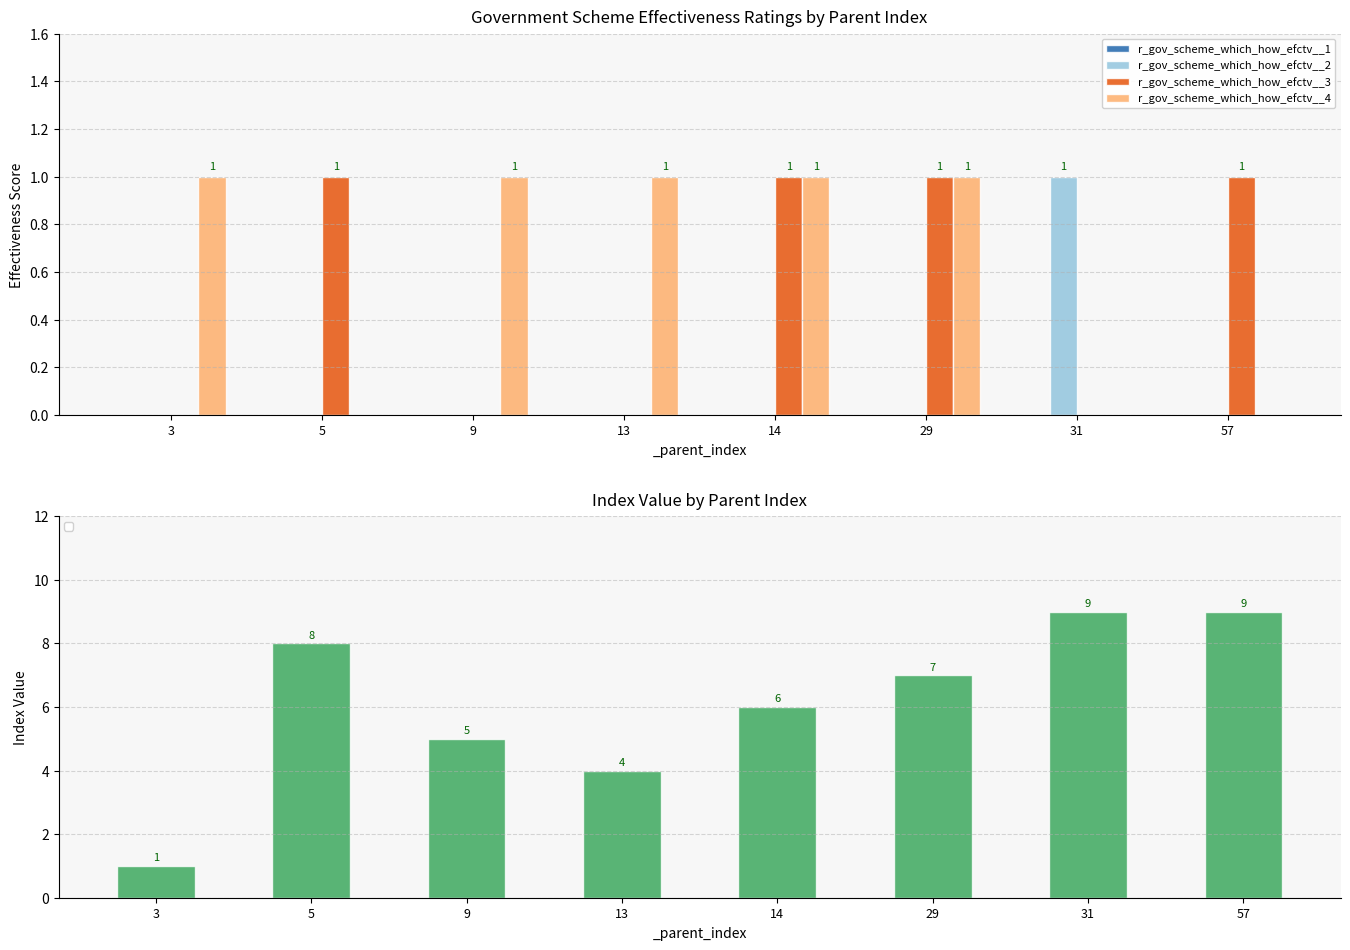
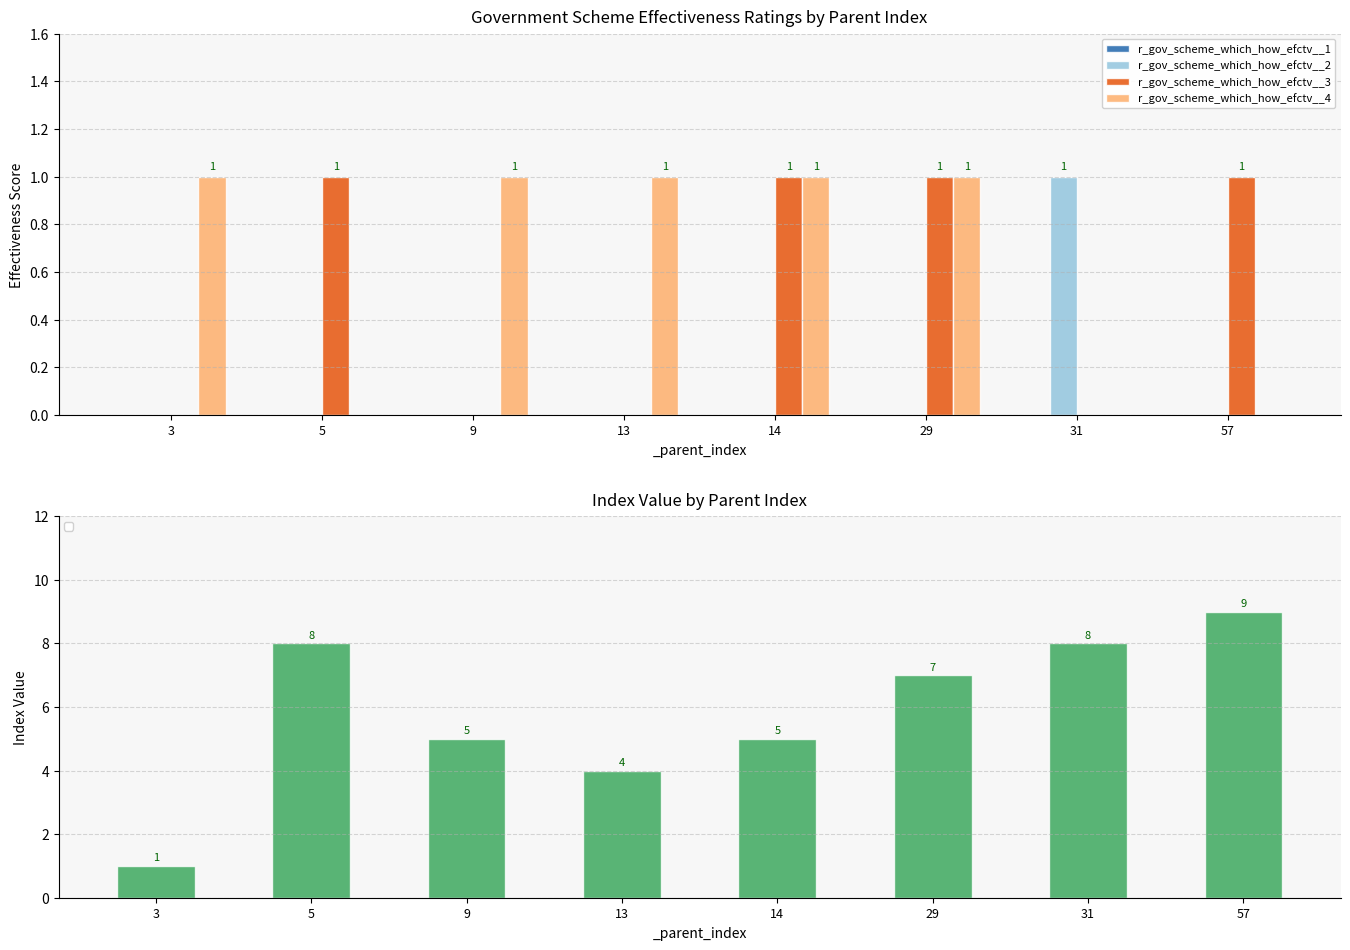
  {
    "Government Scheme Effectiveness Ratings by Parent Index": {
      "r_gov_scheme_which_how_efctv__1": {
        "3": 0.00,
        "5": 0.00,
        "9": 0.00,
        "13": 0.00,
        "14": 0.00,
        "29": 0.00,
        "31": 0.00,
        "57": 0.00
      },
      "r_gov_scheme_which_how_efctv__2": {
        "31": 1
      },
      "r_gov_scheme_which_how_efctv__3": {
        "5": 1,
        "14": 1,
        "29": 1,
        "57": 1
      },
      "r_gov_scheme_which_how_efctv__4": {
        "3": 1,
        "9": 1,
        "13": 1,
        "14": 1,
        "29": 1
      }
    },
    "Index Value by Parent Index": {
      "3": 1,
      "5": 8,
      "9": 5,
      "13": 4,
-     "14": 6,
+     "14": 5,
      "29": 7,
-     "31": 9,
+     "31": 8,
      "57": 9
    }
  }
